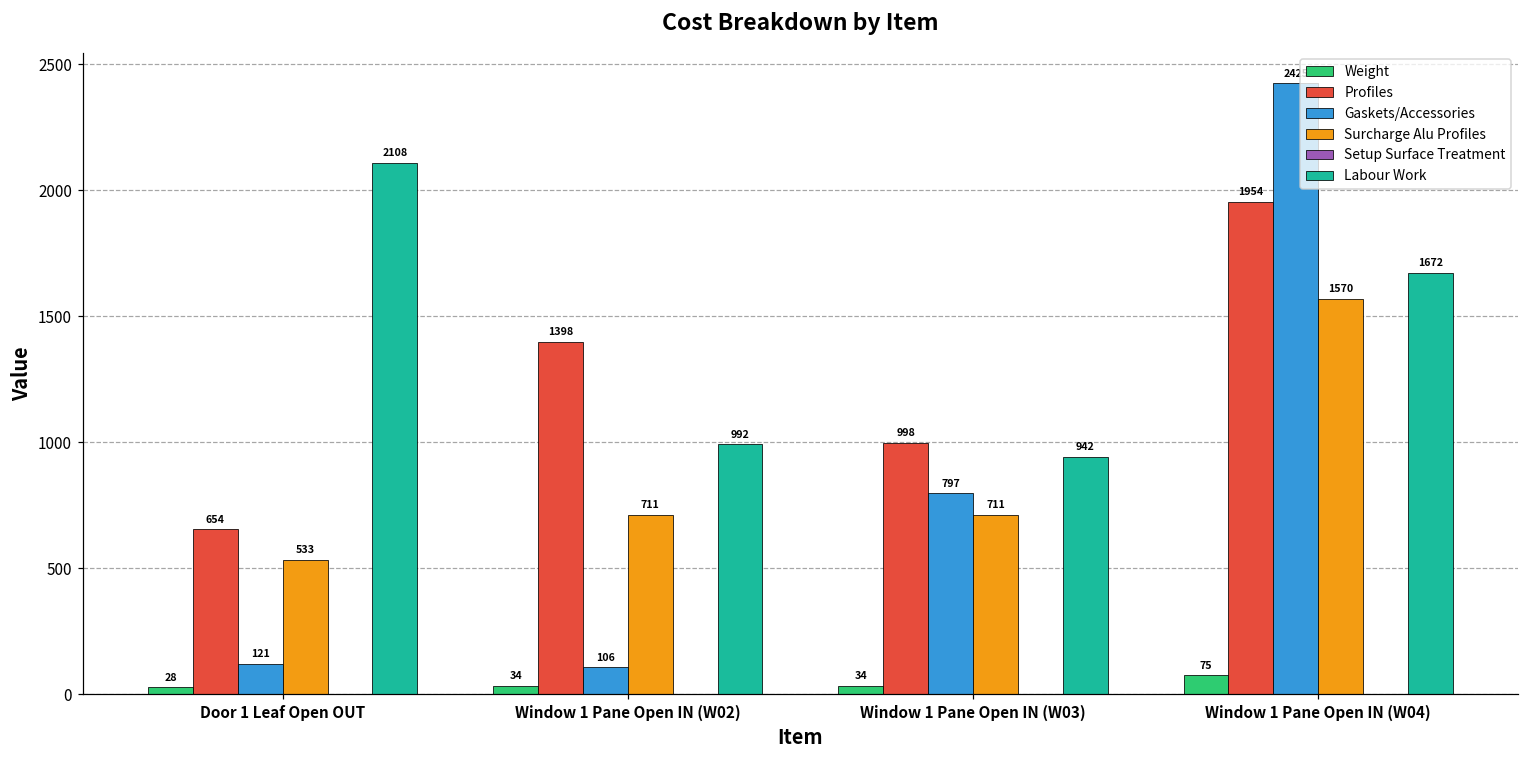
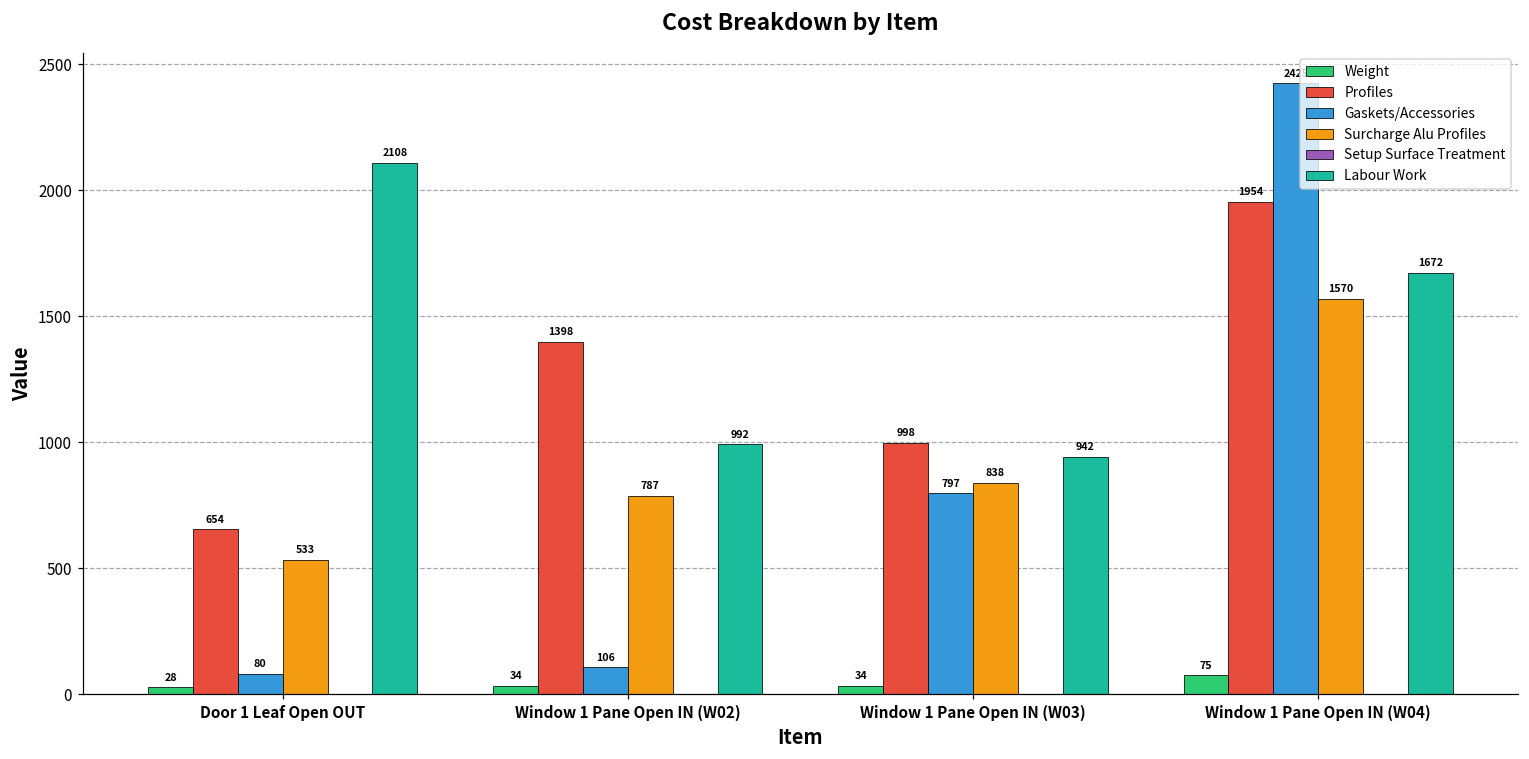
  {
    "Profiles": {
      "Door 1 Leaf Open OUT": 654,
      "Window 1 Pane Open IN (W02)": 1398,
      "Window 1 Pane Open IN (W03)": 998,
      "Window 1 Pane Open IN (W04)": 1954
    },
    "Gaskets/Accessories": {
-     "Door 1 Leaf Open OUT": 121,
+     "Door 1 Leaf Open OUT": 80,
      "Window 1 Pane Open IN (W02)": 106,
      "Window 1 Pane Open IN (W03)": 797
    },
    "Surcharge Alu Profiles": {
      "Door 1 Leaf Open OUT": 533,
-     "Window 1 Pane Open IN (W02)": 711,
-     "Window 1 Pane Open IN (W03)": 711,
+     "Window 1 Pane Open IN (W02)": 787,
+     "Window 1 Pane Open IN (W03)": 838,
      "Window 1 Pane Open IN (W04)": 1570
    },
    "Setup Surface Treatment": {
      "Door 1 Leaf Open OUT": 0,
      "Window 1 Pane Open IN (W02)": 0,
      "Window 1 Pane Open IN (W03)": 0,
      "Window 1 Pane Open IN (W04)": 0
    }
  }
